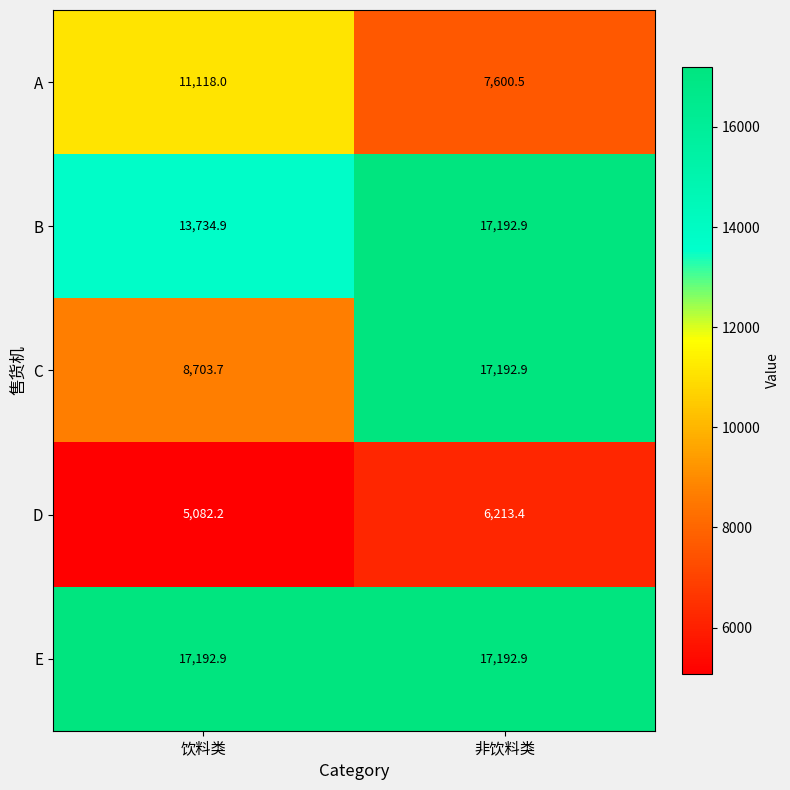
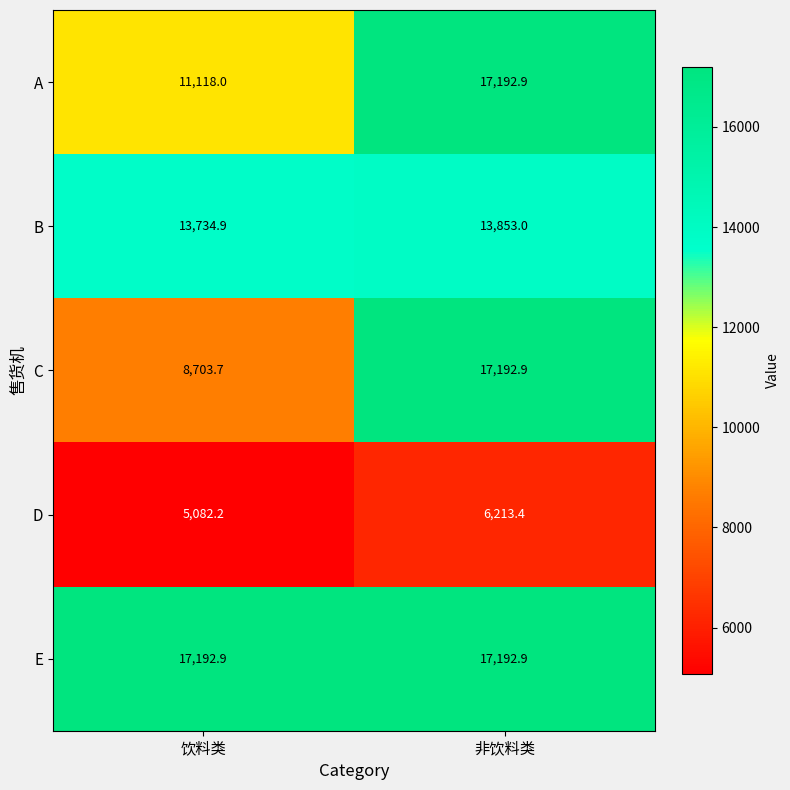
  {
    "A": {
      "饮料类": "11,118.0",
-     "非饮料类": "7,600.5"
+     "非饮料类": "17,192.9"
    },
    "B": {
      "饮料类": "13,734.9",
-     "非饮料类": "17,192.9"
+     "非饮料类": "13,853.0"
    },
    "C": {
      "饮料类": "8,703.7",
      "非饮料类": "17,192.9"
    },
    "D": {
      "饮料类": "5,082.2",
      "非饮料类": "6,213.4"
    },
    "E": {
      "饮料类": "17,192.9",
      "非饮料类": "17,192.9"
    }
  }
